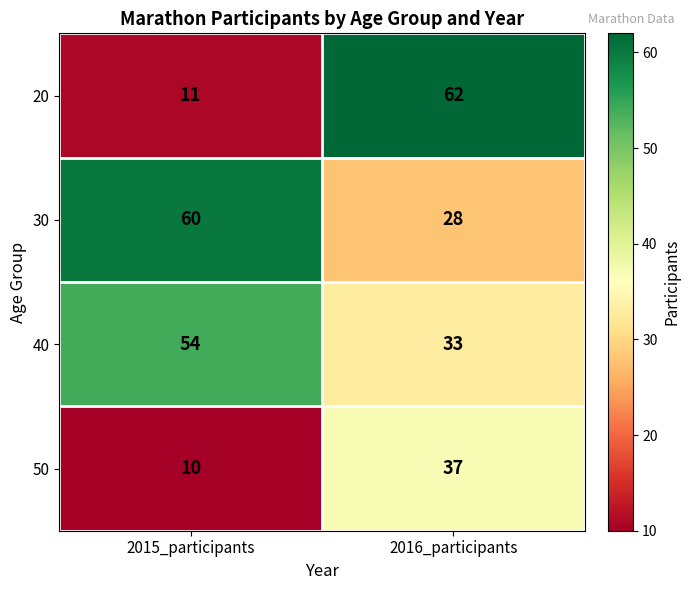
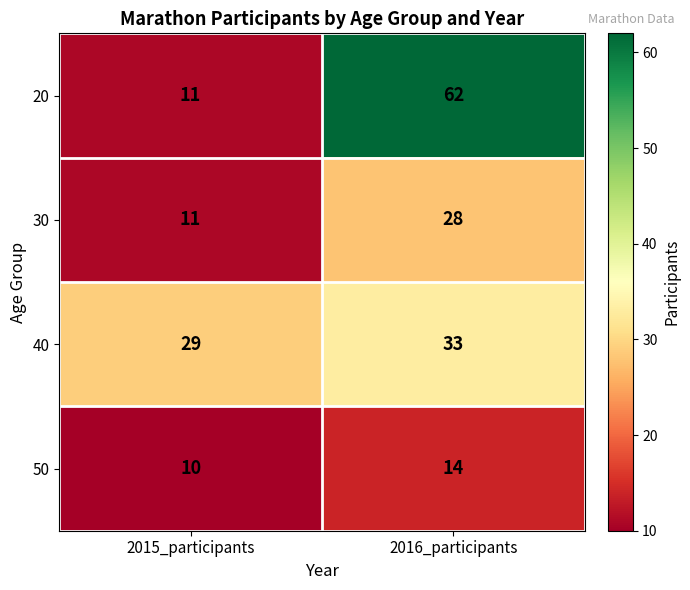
  {
    "20": {
      "2015_participants": 11,
      "2016_participants": 62
    },
    "30": {
-     "2015_participants": 60,
+     "2015_participants": 11,
      "2016_participants": 28
    },
    "40": {
-     "2015_participants": 54,
+     "2015_participants": 29,
      "2016_participants": 33
    },
    "50": {
      "2015_participants": 10,
-     "2016_participants": 37
+     "2016_participants": 14
    }
  }
